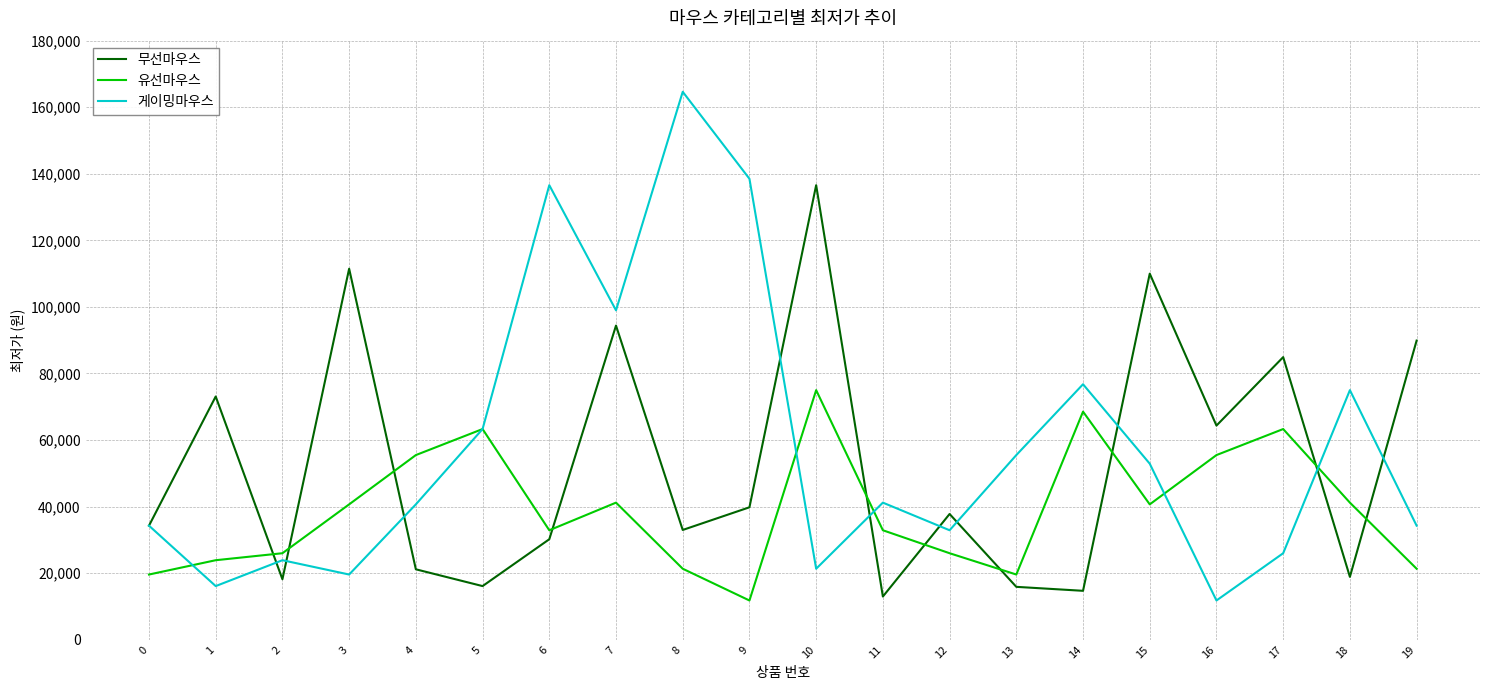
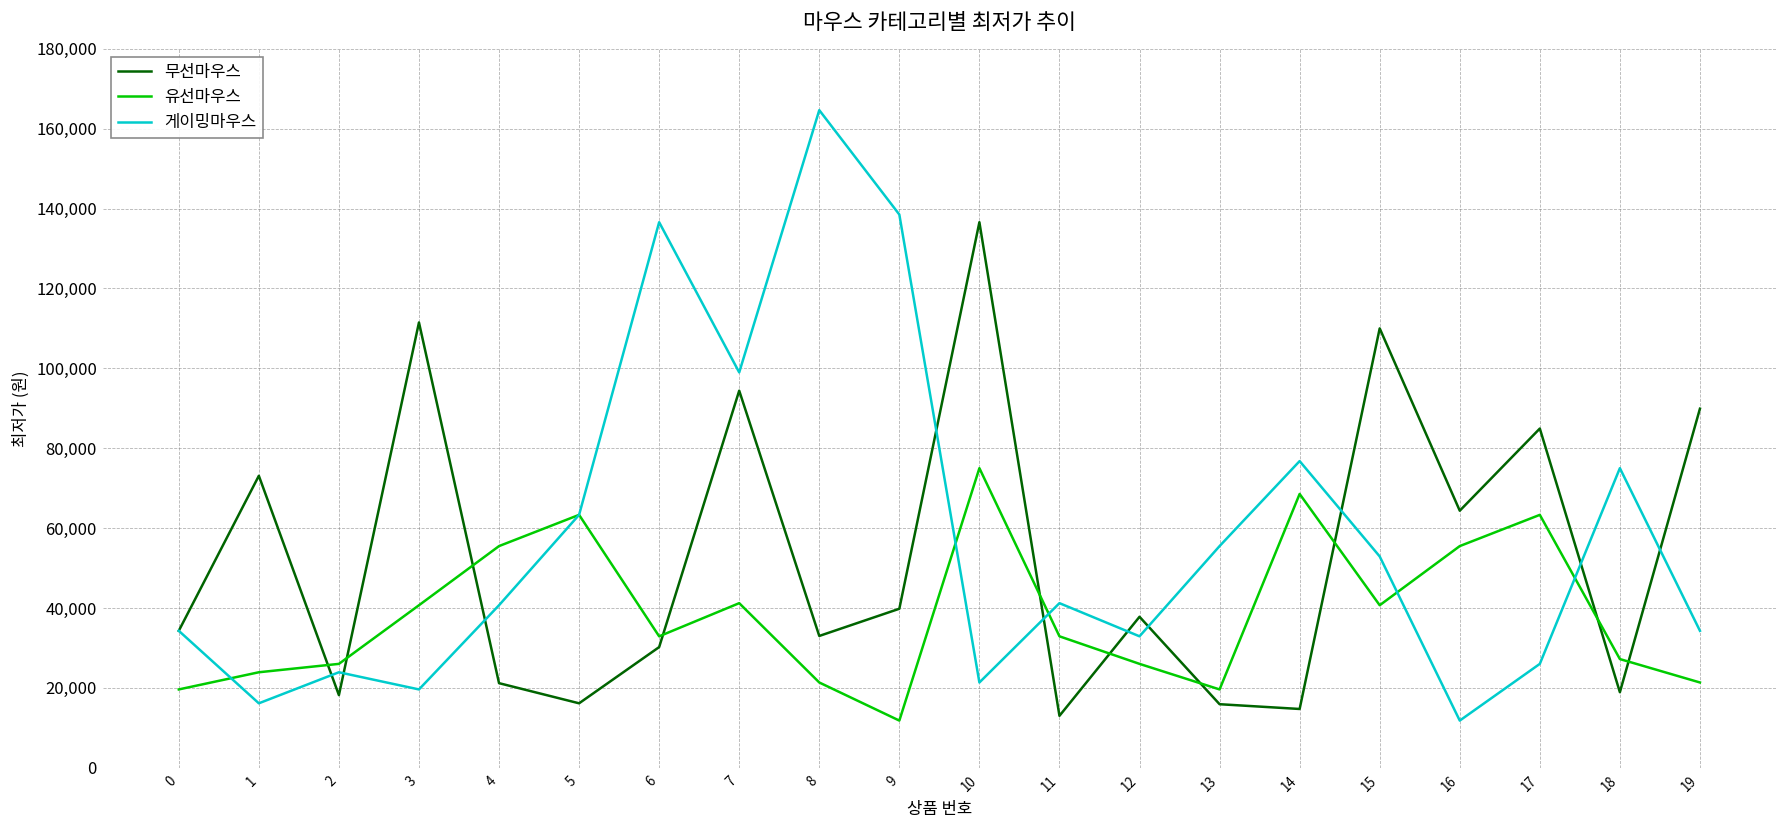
  {
    "무선마우스": {
      "1": "73,000",
      "2": "18,000",
      "3": "111,000",
      "4": "21,000",
      "5": "16,000",
      "6": "30,000",
      "7": "94,000",
      "8": "33,000",
      "9": "40,000",
      "10": "137,000",
      "11": "13,000",
      "12": "38,000",
      "13": "16,000",
      "14": "15,000",
      "15": "110,000",
      "16": "64,000",
      "17": "85,000",
      "18": "19,000",
      "19": "90,000"
    },
    "유선마우스": {
      "0": "20,000",
      "1": "24,000",
      "2": "26,000",
      "3": "41,000",
      "4": "55,000",
      "6": "33,000",
      "7": "41,000",
      "8": "21,000",
      "9": "12,000",
      "10": "75,000",
      "11": "33,000",
      "12": "26,000",
      "13": "20,000",
      "14": "69,000",
      "15": "41,000",
      "16": "55,000",
      "17": "63,000",
-     "18": "41,000",
+     "18": "27,000",
      "19": "21,000"
    },
    "게이밍마우스": {
      "1": "16,000",
      "2": "24,000",
      "3": "20,000",
      "4": "41,000",
      "6": "137,000",
      "7": "99,000",
      "8": "165,000",
      "9": "139,000",
      "10": "21,000",
      "11": "41,000",
      "12": "33,000",
      "13": "55,000",
      "14": "77,000",
      "15": "53,000",
      "16": "12,000",
      "17": "26,000",
      "18": "75,000",
      "19": "34,000"
    }
  }
